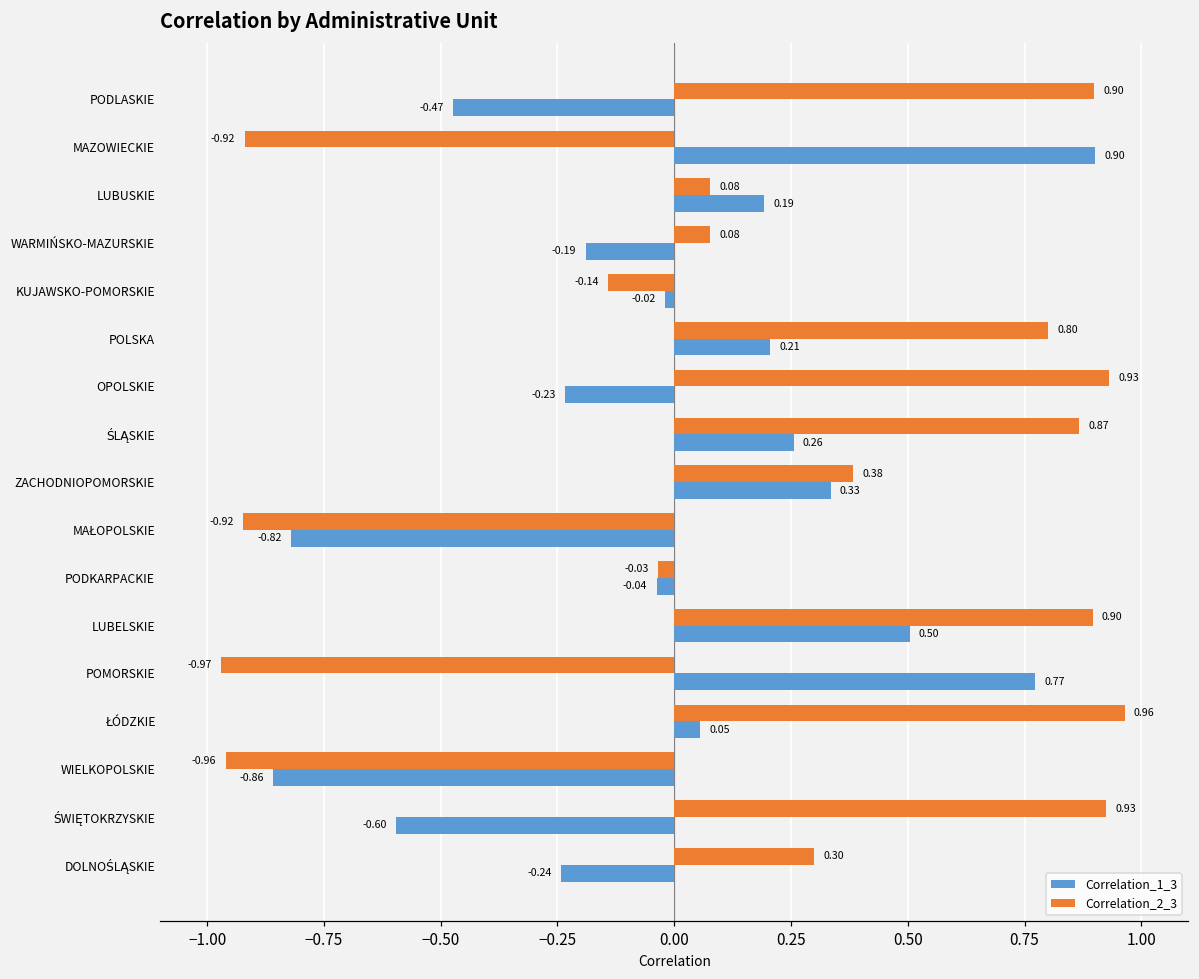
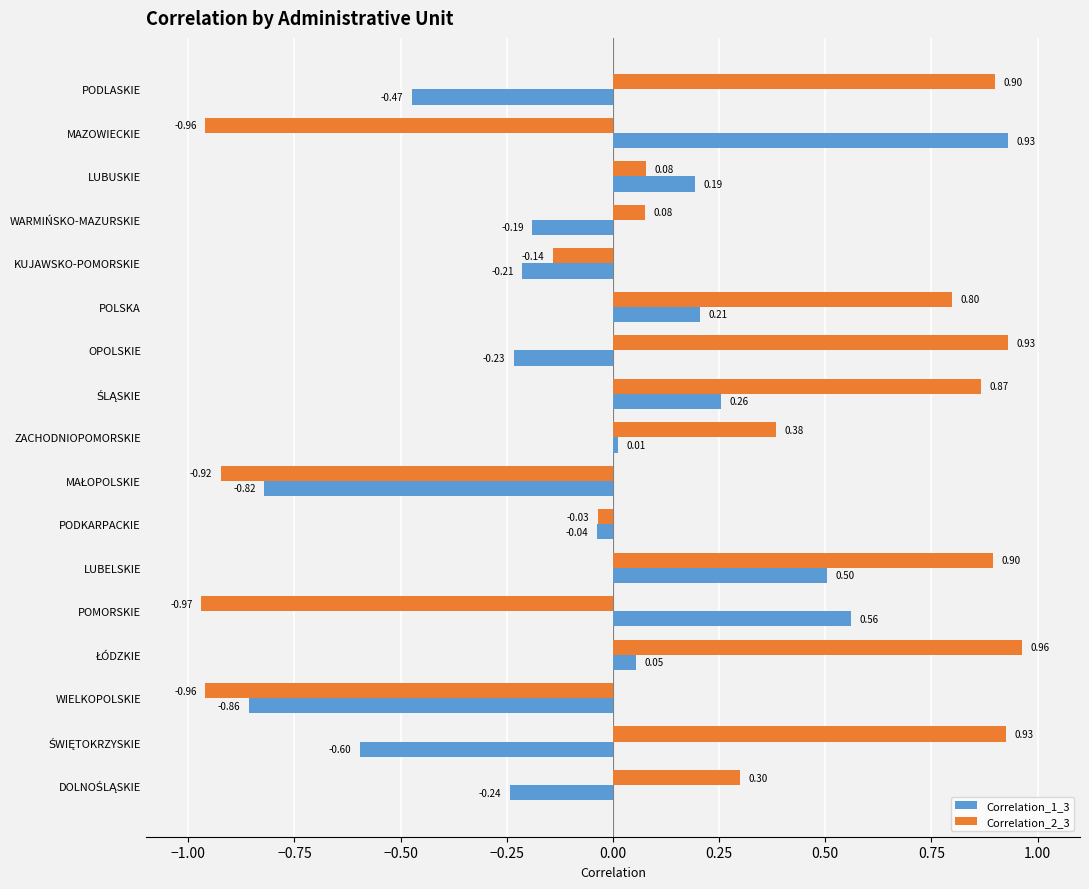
  {
    "Correlation_1_3": {
      "PODLASKIE": -0.47,
-     "MAZOWIECKIE": 0.90,
+     "MAZOWIECKIE": 0.93,
      "LUBUSKIE": 0.19,
      "WARMIŃSKO-MAZURSKIE": -0.19,
-     "KUJAWSKO-POMORSKIE": -0.02,
+     "KUJAWSKO-POMORSKIE": -0.21,
      "POLSKA": 0.21,
      "OPOLSKIE": -0.23,
      "ŚLĄSKIE": 0.26,
-     "ZACHODNIOPOMORSKIE": 0.33,
+     "ZACHODNIOPOMORSKIE": 0.01,
      "MAŁOPOLSKIE": -0.82,
      "PODKARPACKIE": -0.04,
      "LUBELSKIE": 0.50,
-     "POMORSKIE": 0.77,
+     "POMORSKIE": 0.56,
      "ŁÓDZKIE": 0.05,
      "WIELKOPOLSKIE": -0.86,
      "ŚWIĘTOKRZYSKIE": -0.60,
      "DOLNOŚLĄSKIE": -0.24
    },
    "Correlation_2_3": {
      "PODLASKIE": 0.90,
-     "MAZOWIECKIE": -0.92,
+     "MAZOWIECKIE": -0.96,
      "LUBUSKIE": 0.08,
      "WARMIŃSKO-MAZURSKIE": 0.08,
      "KUJAWSKO-POMORSKIE": -0.14,
      "POLSKA": 0.80,
      "OPOLSKIE": 0.93,
      "ŚLĄSKIE": 0.87,
      "ZACHODNIOPOMORSKIE": 0.38,
      "MAŁOPOLSKIE": -0.92,
      "PODKARPACKIE": -0.03,
      "LUBELSKIE": 0.90,
      "POMORSKIE": -0.97,
      "ŁÓDZKIE": 0.96,
      "WIELKOPOLSKIE": -0.96,
      "ŚWIĘTOKRZYSKIE": 0.93,
      "DOLNOŚLĄSKIE": 0.30
    }
  }
